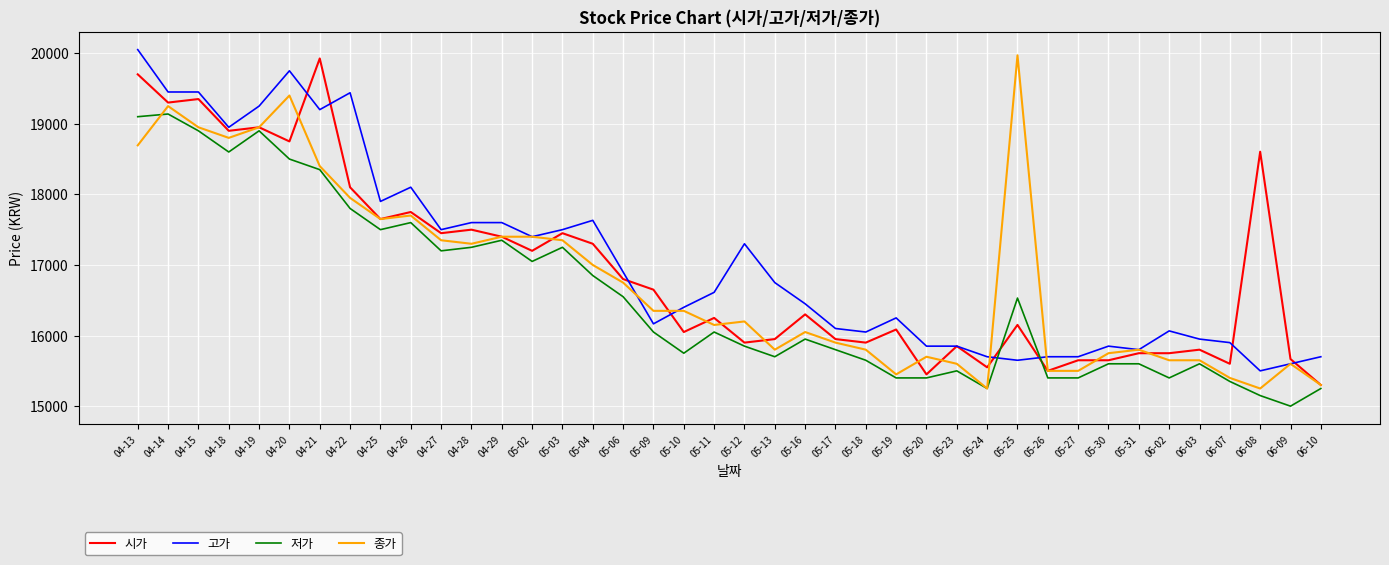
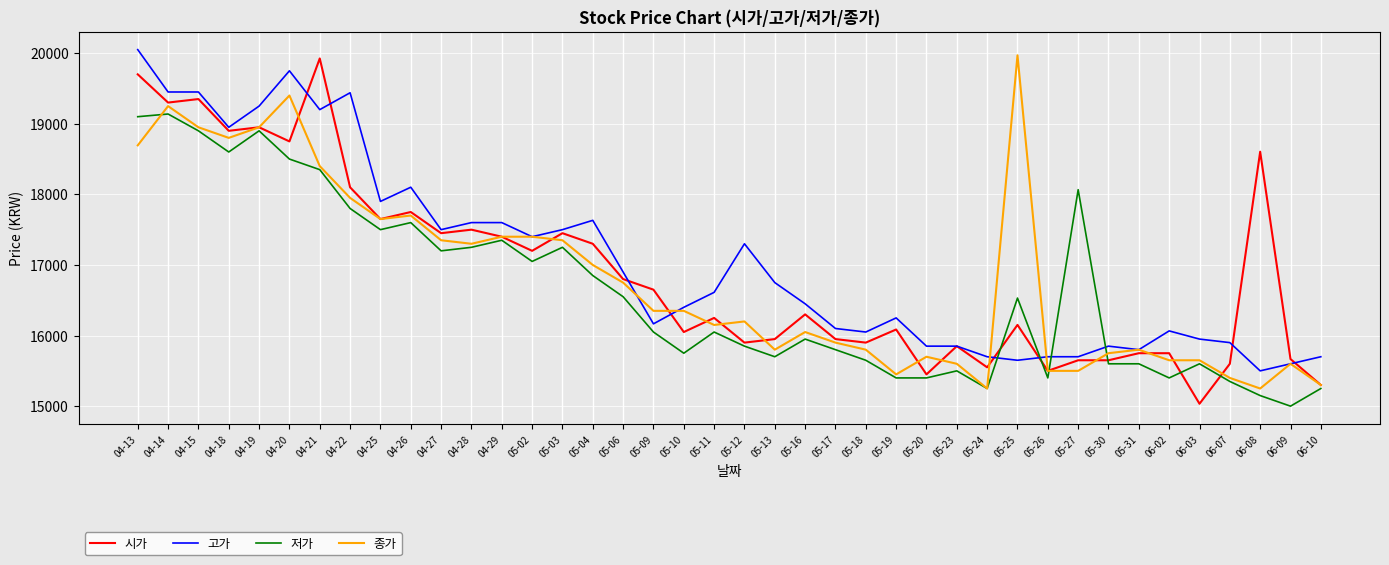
  {
    "시가": {
      "04-13": 19700,
      "04-14": 19300,
      "04-15": 19400,
      "04-18": 18900,
      "04-20": 18800,
      "04-21": 19900,
      "04-22": 18100,
      "04-26": 17800,
      "04-27": 17500,
      "04-28": 17500,
      "05-02": 17200,
      "05-03": 17500,
      "05-04": 17300,
      "05-06": 16800,
      "05-09": 16700,
      "05-10": 16100,
      "05-11": 16300,
      "05-12": 15900,
      "05-13": 16000,
      "05-16": 16300,
      "05-17": 16000,
      "05-18": 15900,
      "05-19": 16100,
      "05-20": 15500,
      "05-24": 15600,
      "05-25": 16200,
      "05-27": 15700,
      "05-30": 15700,
      "05-31": 15800,
      "06-02": 15800,
-     "06-03": 15800,
+     "06-03": 15000,
      "06-07": 15600,
      "06-08": 18600,
      "06-09": 15700
    },
    "고가": {
      "04-13": 20100,
      "04-14": 19500,
      "04-15": 19500,
      "04-18": 19000,
      "04-19": 19300,
      "04-20": 19800,
      "04-21": 19200,
      "04-22": 19400,
      "04-25": 17900,
      "04-26": 18100,
      "04-27": 17500,
      "04-28": 17600,
      "04-29": 17600,
      "05-03": 17500,
      "05-04": 17600,
      "05-06": 16900,
      "05-09": 16200,
      "05-10": 16400,
      "05-11": 16600,
      "05-12": 17300,
      "05-13": 16800,
      "05-16": 16500,
      "05-17": 16100,
      "05-18": 16100,
      "05-19": 16300,
      "05-20": 15900,
      "05-24": 15700,
      "05-25": 15700,
      "05-26": 15700,
      "05-27": 15700,
      "05-30": 15900,
      "06-02": 16100,
      "06-03": 16000,
      "06-07": 15900,
      "06-08": 15500,
      "06-10": 15700
    },
    "저가": {
      "04-13": 19100,
      "04-14": 19100,
      "04-15": 18900,
      "04-18": 18600,
      "04-19": 18900,
      "04-20": 18500,
      "04-21": 18400,
      "04-22": 17800,
      "04-25": 17500,
      "04-26": 17600,
      "04-27": 17200,
      "04-28": 17300,
      "04-29": 17400,
      "05-02": 17100,
      "05-03": 17300,
      "05-04": 16900,
      "05-06": 16600,
      "05-09": 16100,
      "05-10": 15800,
      "05-11": 16100,
      "05-12": 15900,
      "05-13": 15700,
      "05-16": 16000,
      "05-17": 15800,
      "05-18": 15700,
      "05-19": 15400,
      "05-20": 15400,
      "05-23": 15500,
      "05-25": 16500,
      "05-26": 15400,
-     "05-27": 15400,
+     "05-27": 18100,
      "05-30": 15600,
      "05-31": 15600,
      "06-02": 15400,
      "06-03": 15600,
      "06-07": 15400,
      "06-08": 15200,
      "06-09": 15000,
      "06-10": 15300
    },
    "종가": {
      "04-13": 18700,
      "04-14": 19300,
      "04-15": 19000,
      "04-18": 18800,
      "04-20": 19400,
      "04-21": 18400,
      "04-22": 18000,
      "04-26": 17700,
      "04-27": 17400,
      "04-28": 17300,
      "05-03": 17400,
      "05-04": 17000,
      "05-06": 16800,
      "05-09": 16400,
      "05-10": 16400,
      "05-11": 16200,
      "05-12": 16200,
      "05-13": 15800,
      "05-16": 16100,
      "05-17": 15900,
      "05-18": 15800,
      "05-19": 15500,
      "05-20": 15700,
      "05-23": 15600,
      "05-25": 20000,
      "05-27": 15500,
      "05-30": 15800,
      "06-02": 15700,
      "06-03": 15700,
      "06-07": 15400,
      "06-08": 15300
    }
  }
